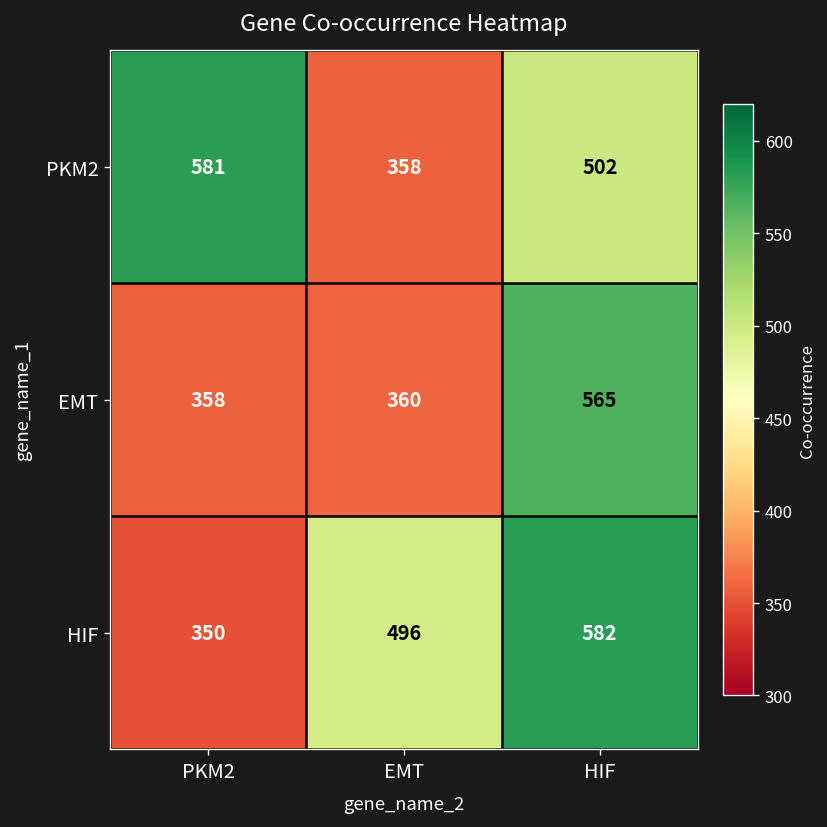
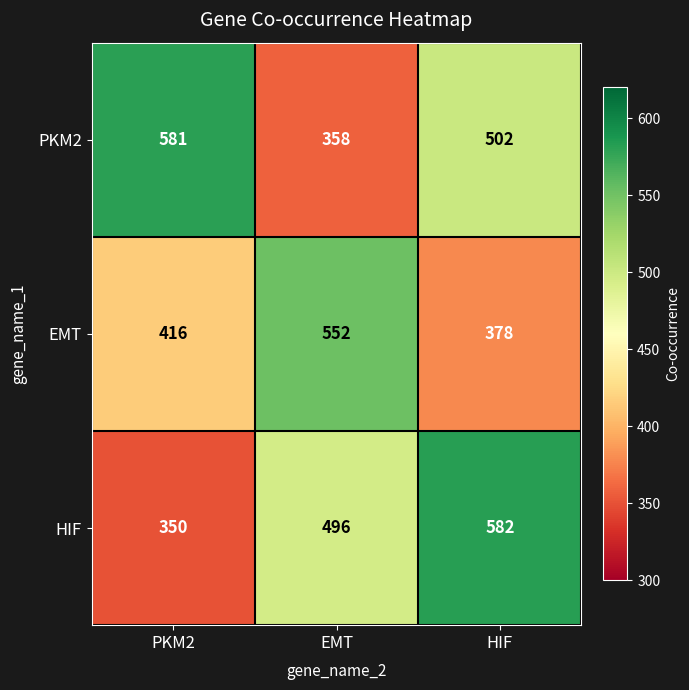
  {
    "PKM2": {
      "PKM2": 581,
      "EMT": 358,
      "HIF": 502
    },
    "EMT": {
-     "PKM2": 358,
-     "EMT": 360,
-     "HIF": 565
+     "PKM2": 416,
+     "EMT": 552,
+     "HIF": 378
    },
    "HIF": {
      "PKM2": 350,
      "EMT": 496,
      "HIF": 582
    }
  }
